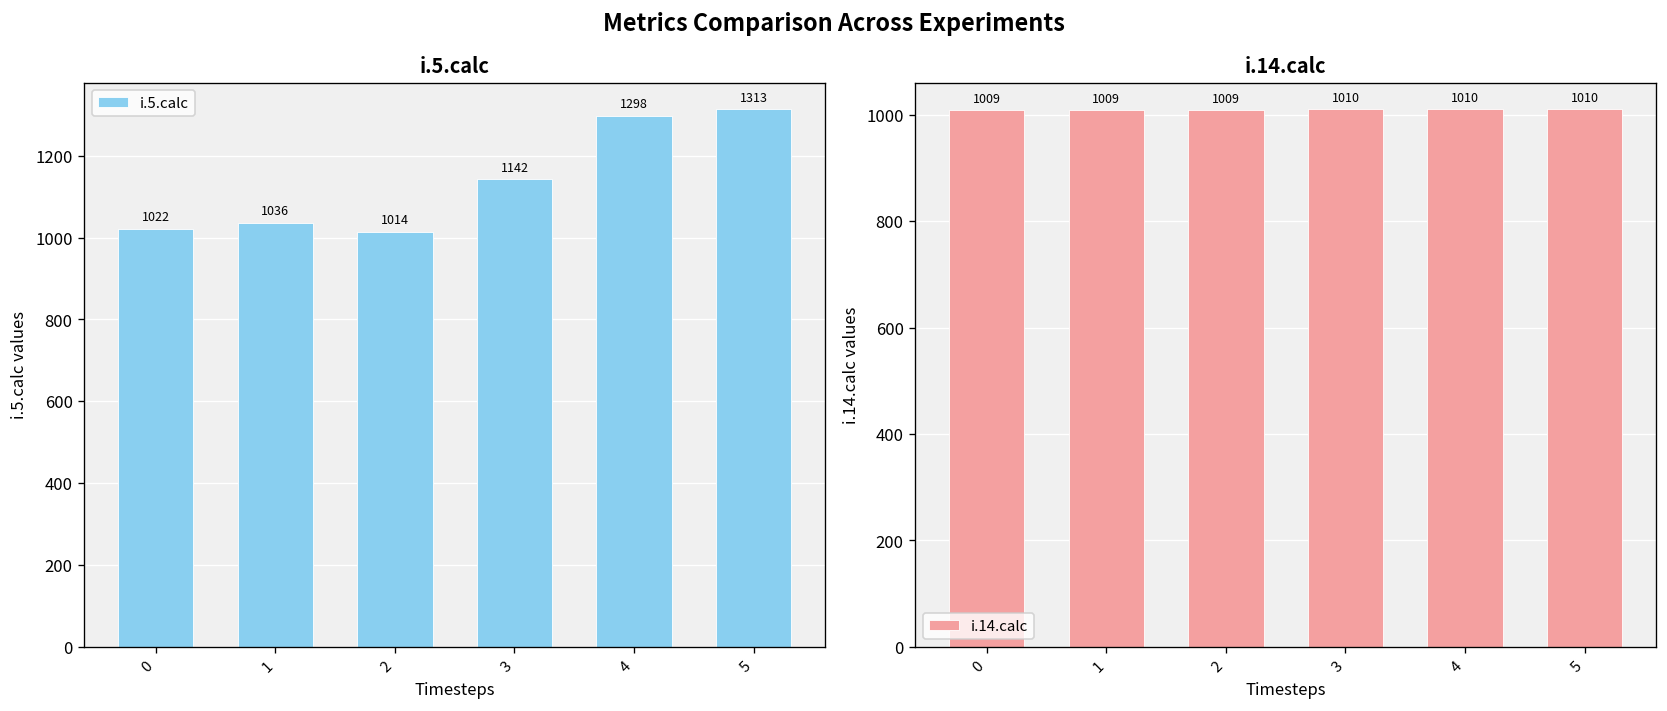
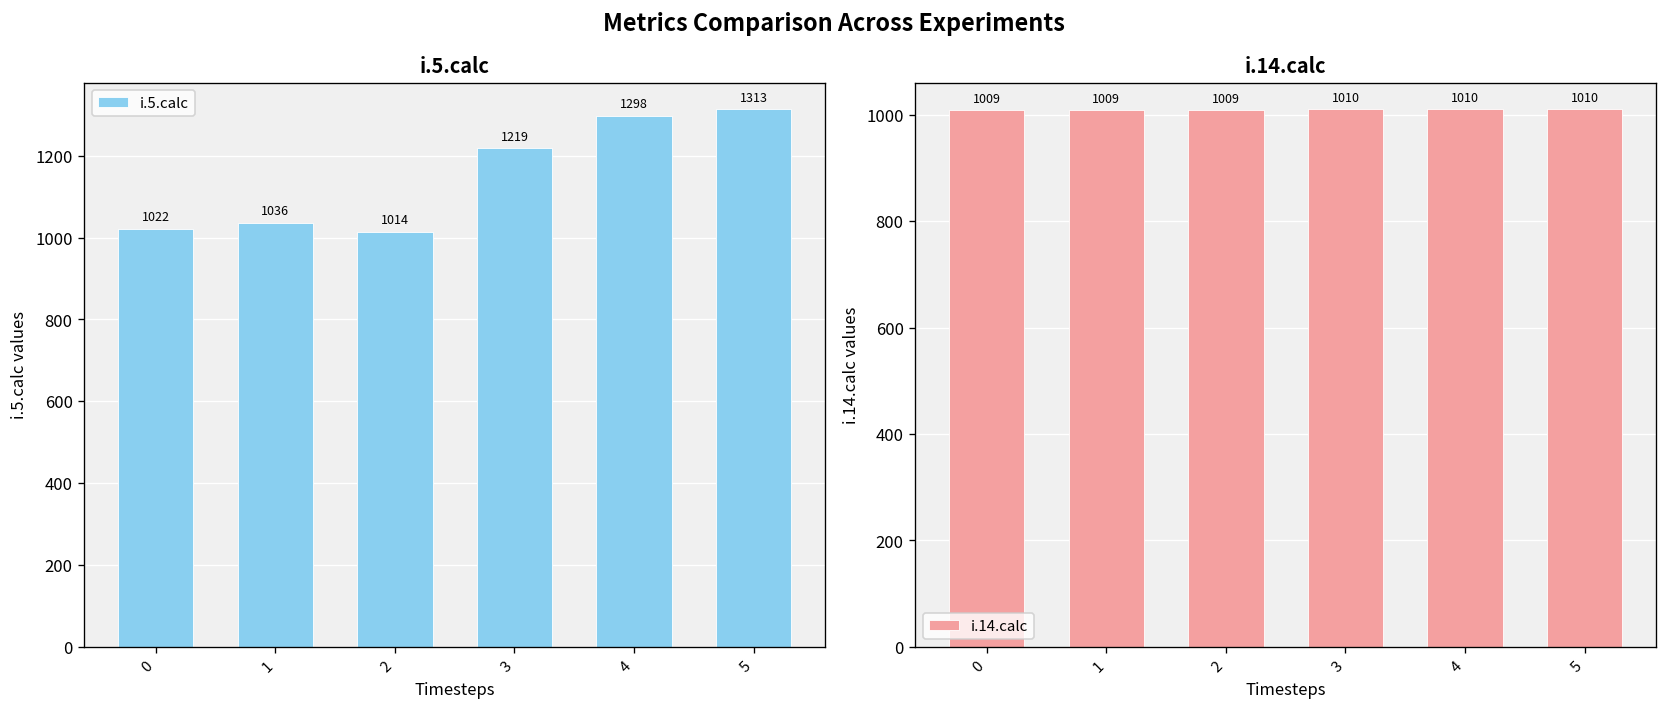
  {
    "i.5.calc": {
      "0": 1022,
      "1": 1036,
      "2": 1014,
-     "3": 1142,
+     "3": 1219,
      "4": 1298,
      "5": 1313
    },
    "i.14.calc": {
      "0": 1009,
      "1": 1009,
      "2": 1009,
      "3": 1010,
      "4": 1010,
      "5": 1010
    }
  }
